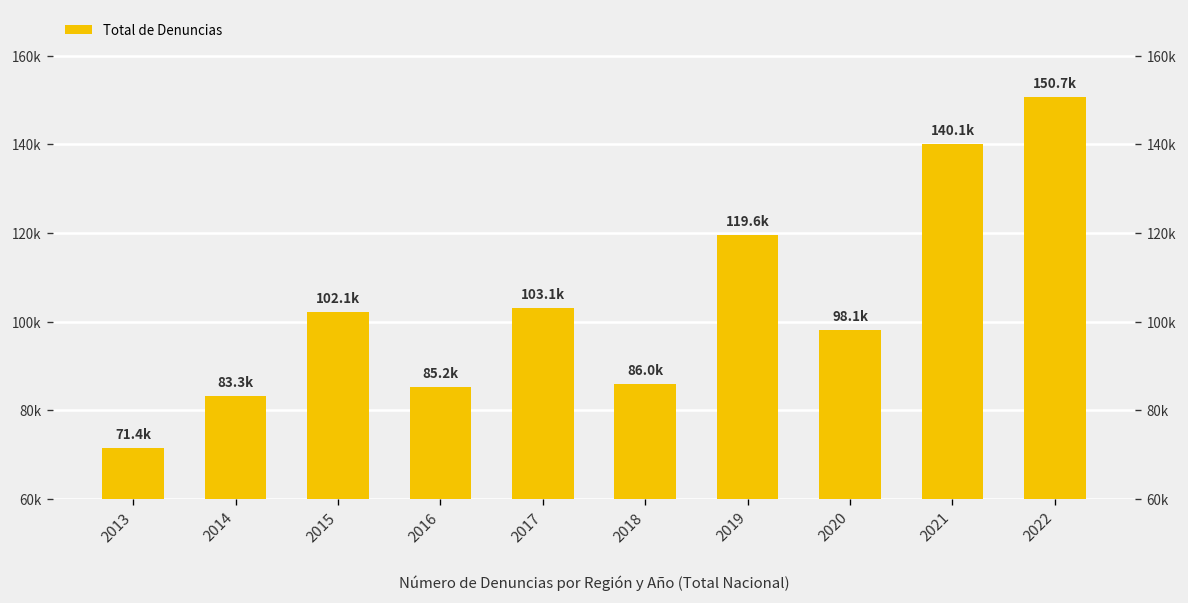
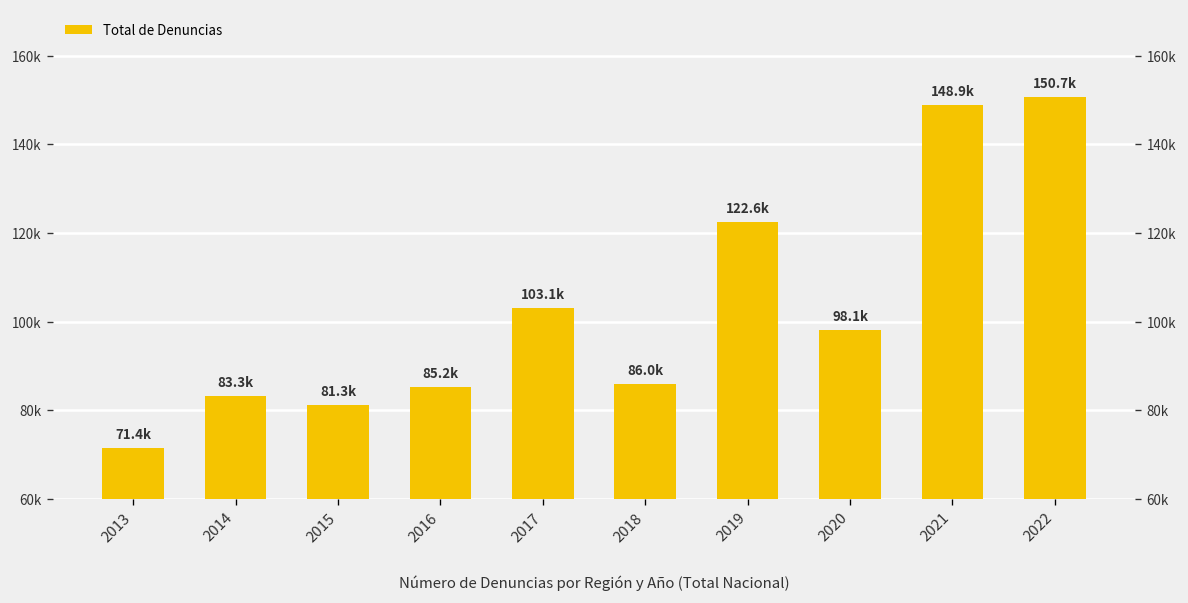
  {
    "2013": "71.4k",
    "2014": "83.3k",
-   "2015": "102.1k",
+   "2015": "81.3k",
    "2016": "85.2k",
    "2017": "103.1k",
    "2018": "86.0k",
-   "2019": "119.6k",
+   "2019": "122.6k",
    "2020": "98.1k",
-   "2021": "140.1k",
+   "2021": "148.9k",
    "2022": "150.7k"
  }
